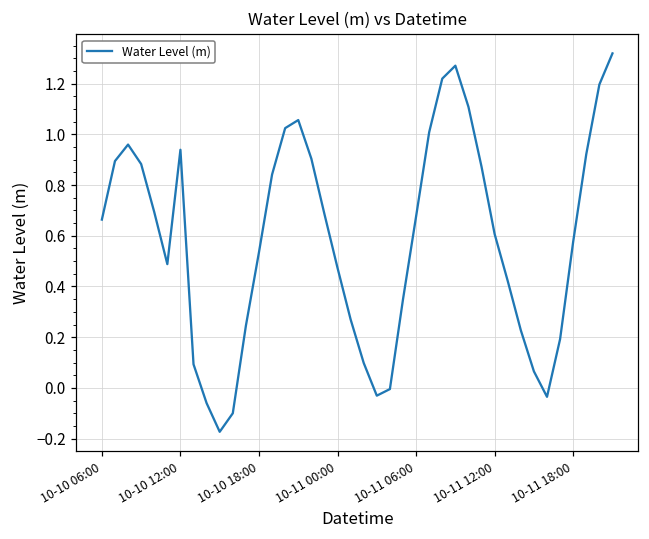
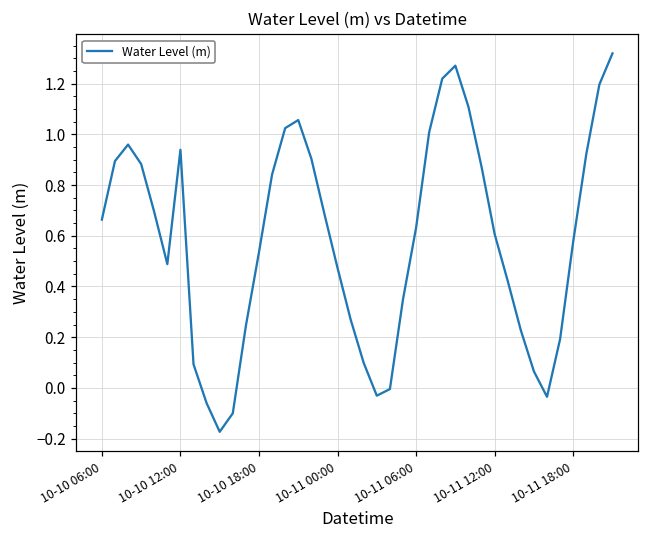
  {
    "10-10 06:00": 0.66,
    "10-10 12:00": 0.94,
    "10-10 18:00": 0.54,
    "10-11 00:00": 0.47,
-   "10-11 06:00": 0.68,
+   "10-11 06:00": 0.63,
    "10-11 12:00": 0.61,
    "10-11 18:00": 0.58
  }
